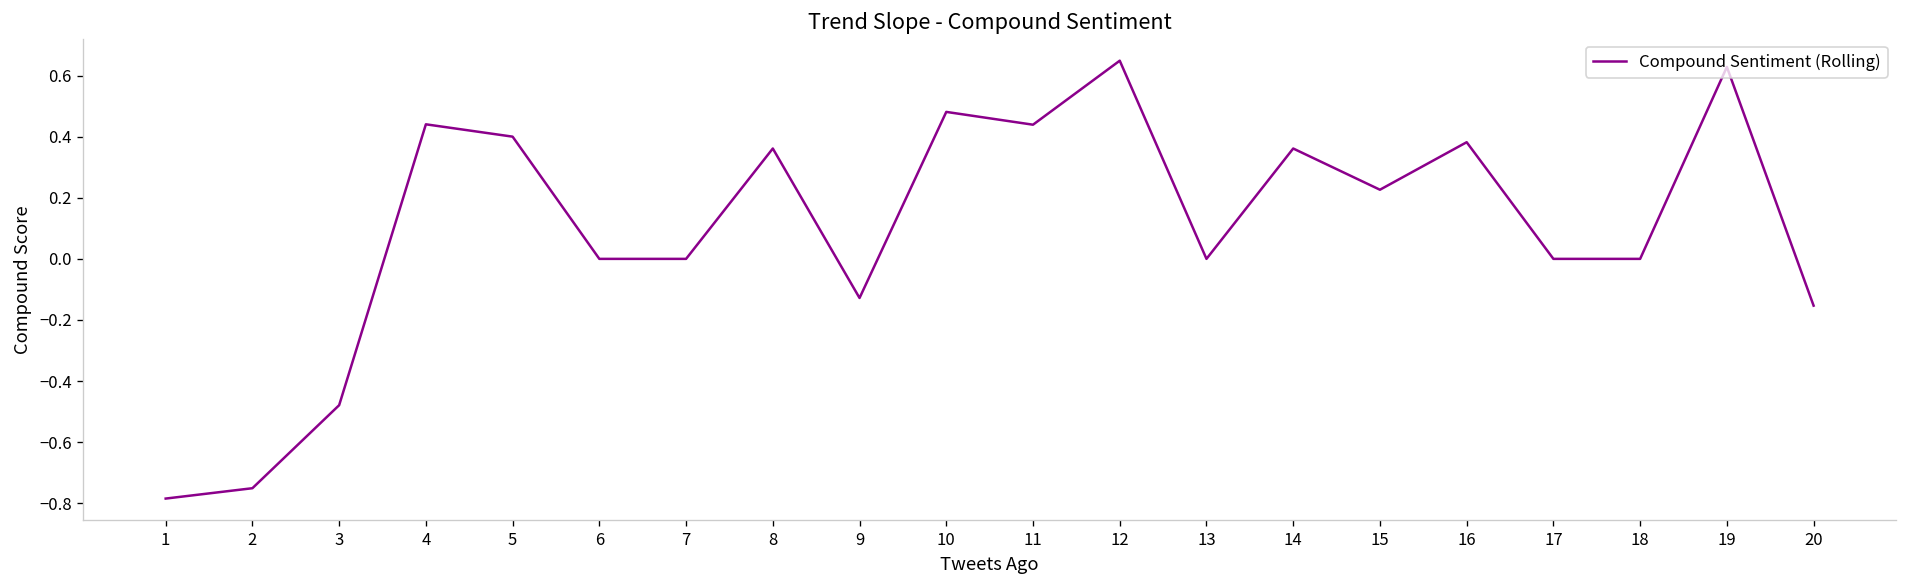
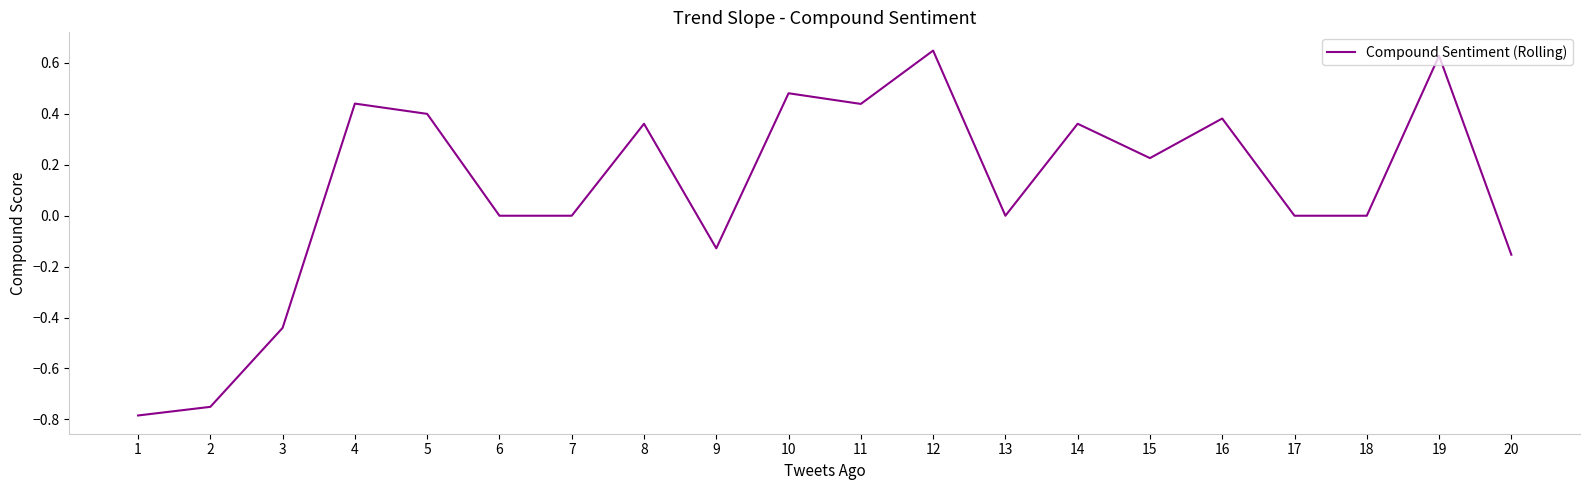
  {
    "1": -0.78,
    "2": -0.75,
-   "3": -0.48,
+   "3": -0.44,
    "4": 0.44,
    "5": 0.40,
    "6": 0.00,
    "7": 0.00,
    "8": 0.36,
    "9": -0.13,
    "10": 0.48,
    "11": 0.44,
    "12": 0.65,
    "13": 0.00,
    "14": 0.36,
    "15": 0.23,
    "16": 0.38,
    "17": 0.00,
    "18": 0.00,
    "20": -0.15
  }
